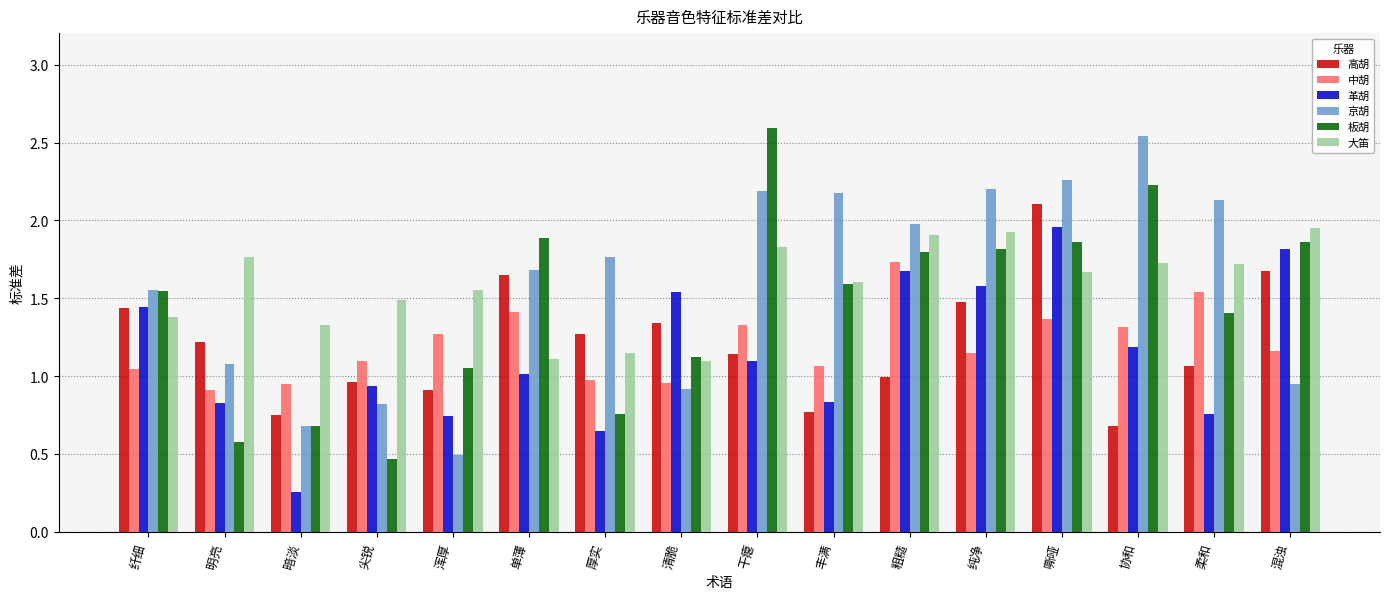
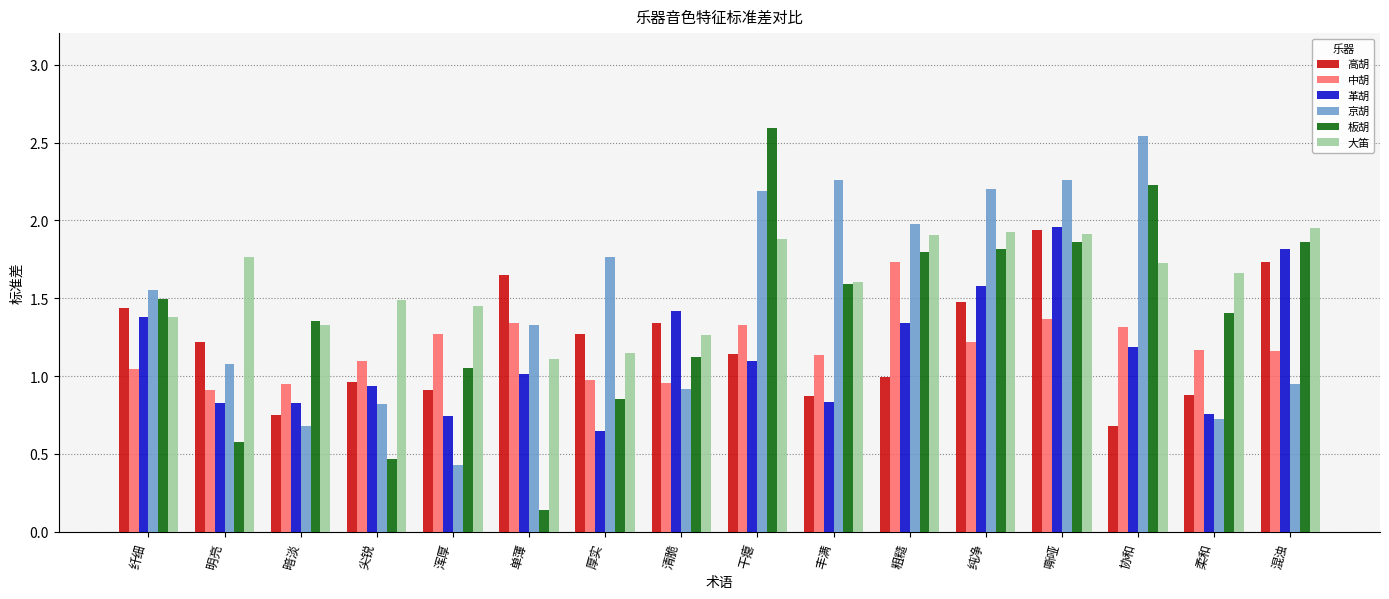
  {
    "高胡": {
      "纤细": 1.44,
      "明亮": 1.22,
      "暗淡": 0.75,
      "尖锐": 0.96,
      "浑厚": 0.91,
      "单薄": 1.65,
      "厚实": 1.27,
      "清脆": 1.34,
      "干瘪": 1.14,
-     "丰满": 0.77,
+     "丰满": 0.88,
      "粗糙": 0.99,
      "纯净": 1.48,
-     "嘶哑": 2.11,
+     "嘶哑": 1.94,
      "协和": 0.68,
-     "柔和": 1.07,
-     "混浊": 1.68
+     "柔和": 0.88,
+     "混浊": 1.74
    },
    "中胡": {
      "纤细": 1.05,
      "明亮": 0.91,
      "暗淡": 0.95,
      "尖锐": 1.10,
      "浑厚": 1.27,
-     "单薄": 1.41,
+     "单薄": 1.34,
      "厚实": 0.97,
      "清脆": 0.96,
      "干瘪": 1.33,
-     "丰满": 1.07,
+     "丰满": 1.14,
      "粗糙": 1.73,
-     "纯净": 1.15,
+     "纯净": 1.22,
      "嘶哑": 1.37,
      "协和": 1.32,
-     "柔和": 1.54,
+     "柔和": 1.17,
      "混浊": 1.16
    },
    "革胡": {
-     "纤细": 1.45,
+     "纤细": 1.38,
      "明亮": 0.83,
-     "暗淡": 0.26,
+     "暗淡": 0.83,
      "尖锐": 0.94,
      "浑厚": 0.74,
      "单薄": 1.02,
      "厚实": 0.65,
-     "清脆": 1.54,
+     "清脆": 1.42,
      "干瘪": 1.10,
      "丰满": 0.83,
-     "粗糙": 1.67,
+     "粗糙": 1.34,
      "纯净": 1.58,
      "嘶哑": 1.96,
      "协和": 1.19,
      "柔和": 0.76,
      "混浊": 1.82
    },
    "京胡": {
      "纤细": 1.55,
      "明亮": 1.08,
      "暗淡": 0.68,
      "尖锐": 0.83,
-     "浑厚": 0.50,
-     "单薄": 1.69,
+     "浑厚": 0.43,
+     "单薄": 1.33,
      "厚实": 1.77,
      "清脆": 0.92,
      "干瘪": 2.19,
-     "丰满": 2.17,
+     "丰满": 2.26,
      "粗糙": 1.98,
      "纯净": 2.20,
      "嘶哑": 2.26,
      "协和": 2.54,
-     "柔和": 2.13,
+     "柔和": 0.73,
      "混浊": 0.95
    },
    "板胡": {
-     "纤细": 1.55,
+     "纤细": 1.50,
      "明亮": 0.58,
-     "暗淡": 0.68,
+     "暗淡": 1.35,
      "尖锐": 0.47,
      "浑厚": 1.05,
-     "单薄": 1.89,
-     "厚实": 0.76,
+     "单薄": 0.14,
+     "厚实": 0.85,
      "清脆": 1.12,
      "干瘪": 2.59,
      "丰满": 1.59,
      "粗糙": 1.80,
      "纯净": 1.82,
      "嘶哑": 1.86,
      "协和": 2.23,
      "柔和": 1.41,
      "混浊": 1.86
    },
    "大笛": {
      "纤细": 1.38,
      "明亮": 1.77,
      "暗淡": 1.33,
      "尖锐": 1.49,
-     "浑厚": 1.56,
+     "浑厚": 1.45,
      "单薄": 1.11,
      "厚实": 1.15,
-     "清脆": 1.10,
-     "干瘪": 1.83,
+     "清脆": 1.27,
+     "干瘪": 1.88,
      "丰满": 1.61,
      "粗糙": 1.91,
      "纯净": 1.93,
-     "嘶哑": 1.67,
+     "嘶哑": 1.92,
      "协和": 1.73,
-     "柔和": 1.72,
+     "柔和": 1.66,
      "混浊": 1.95
    }
  }
